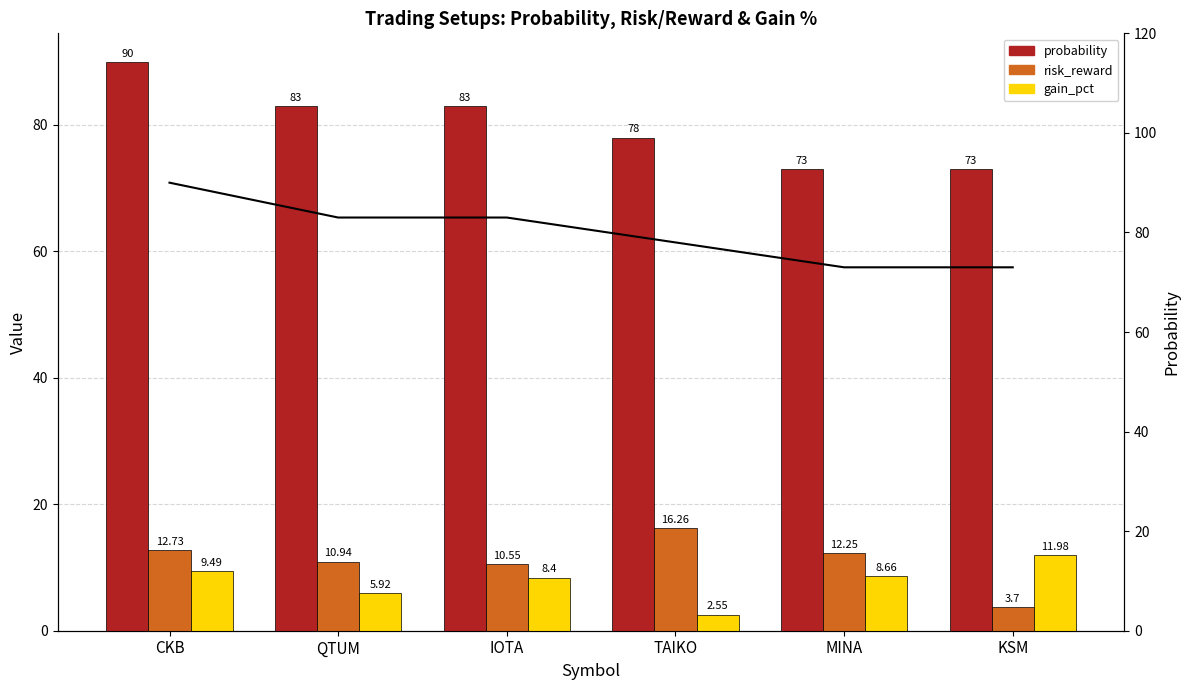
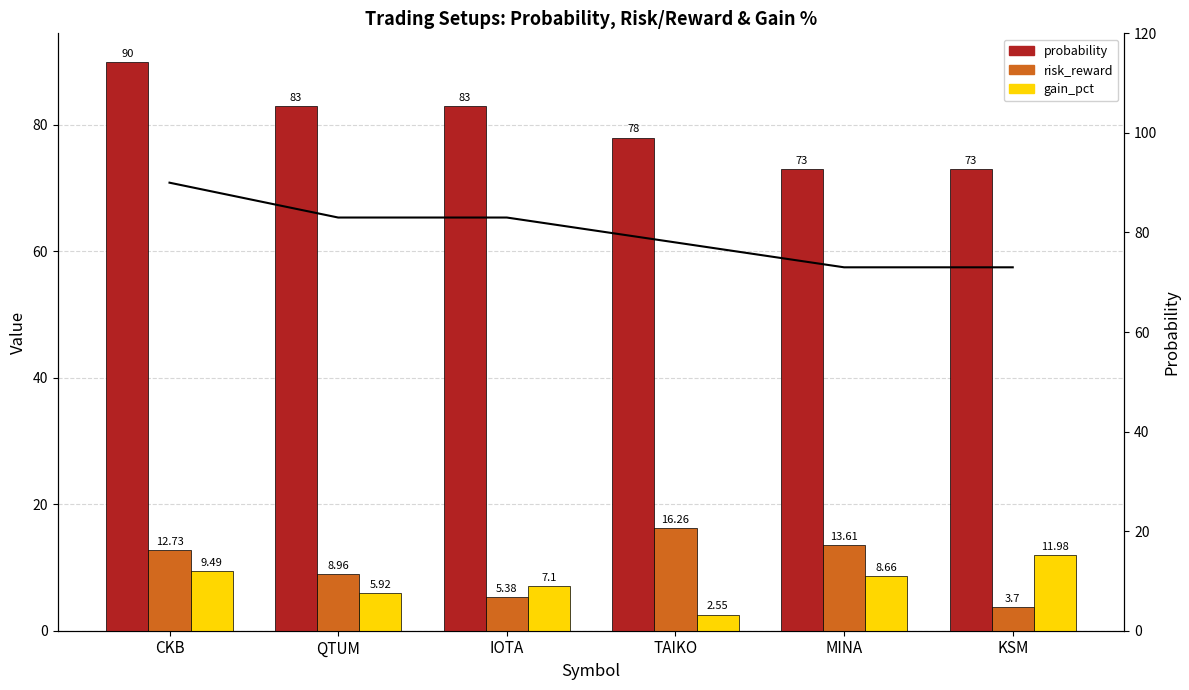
  {
    "risk_reward": {
      "CKB": 12.73,
-     "QTUM": 10.94,
-     "IOTA": 10.55,
+     "QTUM": 8.96,
+     "IOTA": 5.38,
      "TAIKO": 16.26,
-     "MINA": 12.25,
+     "MINA": 13.61,
      "KSM": 3.7
    },
    "gain_pct": {
      "CKB": 9.49,
      "QTUM": 5.92,
-     "IOTA": 8.4,
+     "IOTA": 7.1,
      "TAIKO": 2.55,
      "MINA": 8.66,
      "KSM": 11.98
    }
  }
